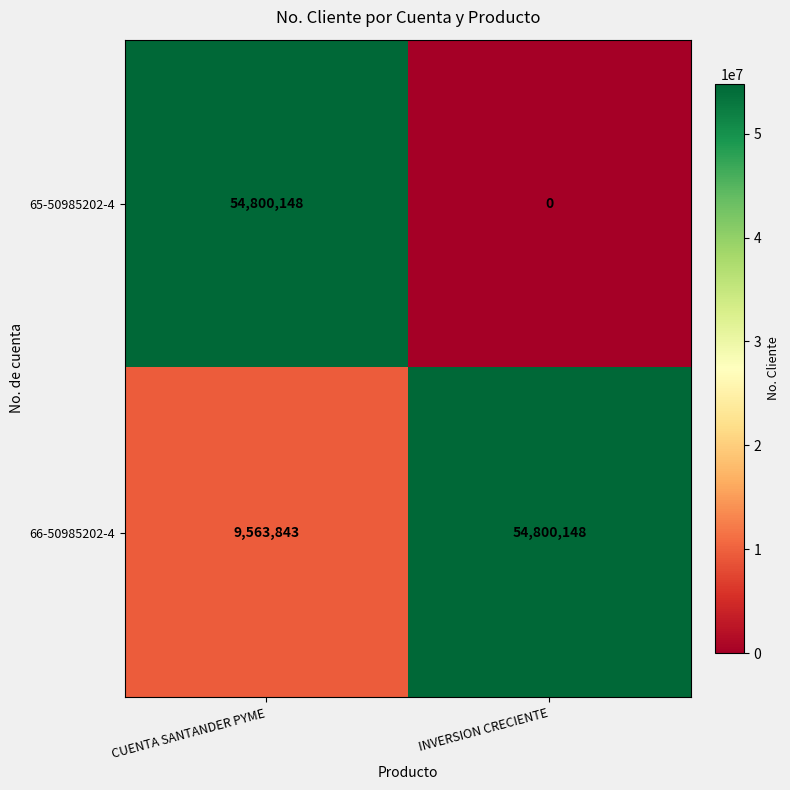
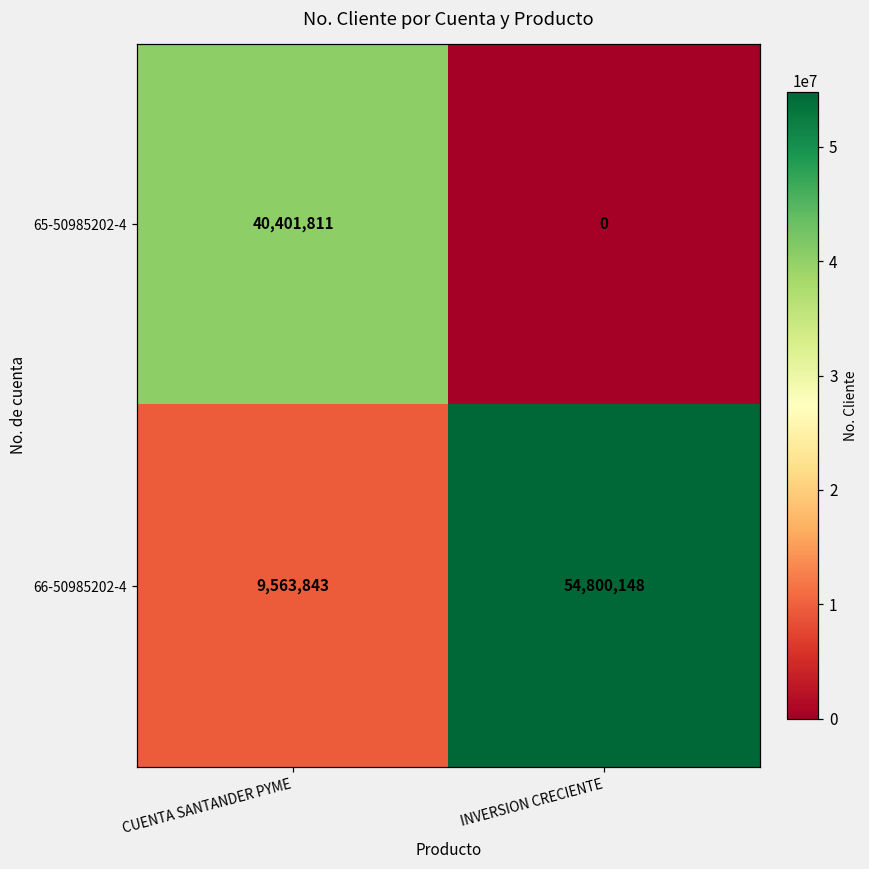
  {
    "65-50985202-4": {
-     "CUENTA SANTANDER PYME": "54,800,148",
+     "CUENTA SANTANDER PYME": "40,401,811",
      "INVERSION CRECIENTE": "0"
    },
    "66-50985202-4": {
      "CUENTA SANTANDER PYME": "9,563,843",
      "INVERSION CRECIENTE": "54,800,148"
    }
  }
